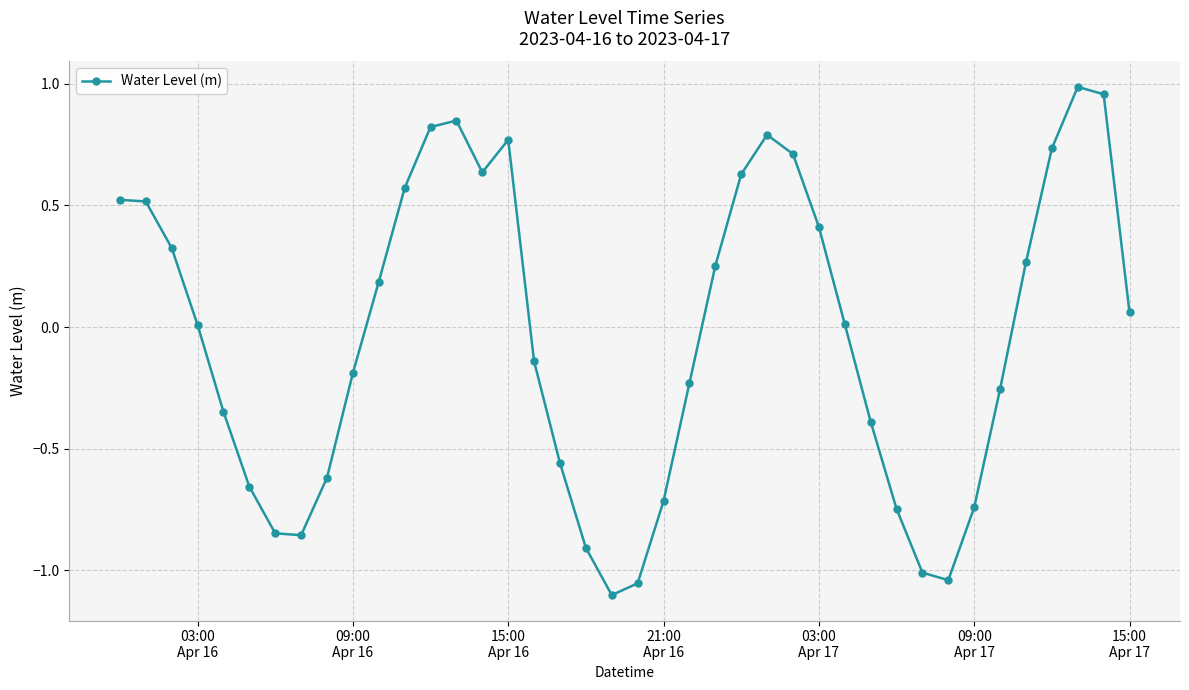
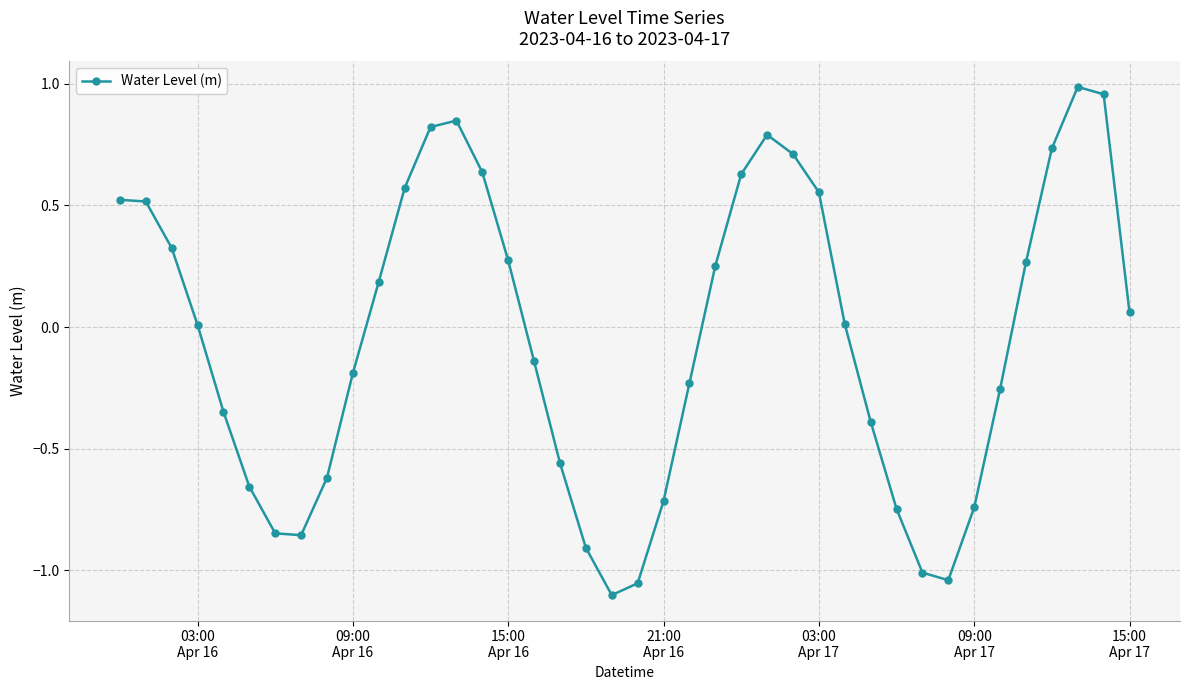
  {
    "03:00 Apr 16": 0.01,
    "09:00 Apr 16": -0.19,
-   "15:00 Apr 16": 0.77,
+   "15:00 Apr 16": 0.27,
    "21:00 Apr 16": -0.71,
-   "03:00 Apr 17": 0.41,
+   "03:00 Apr 17": 0.55,
    "09:00 Apr 17": -0.74,
    "15:00 Apr 17": 0.06
  }
